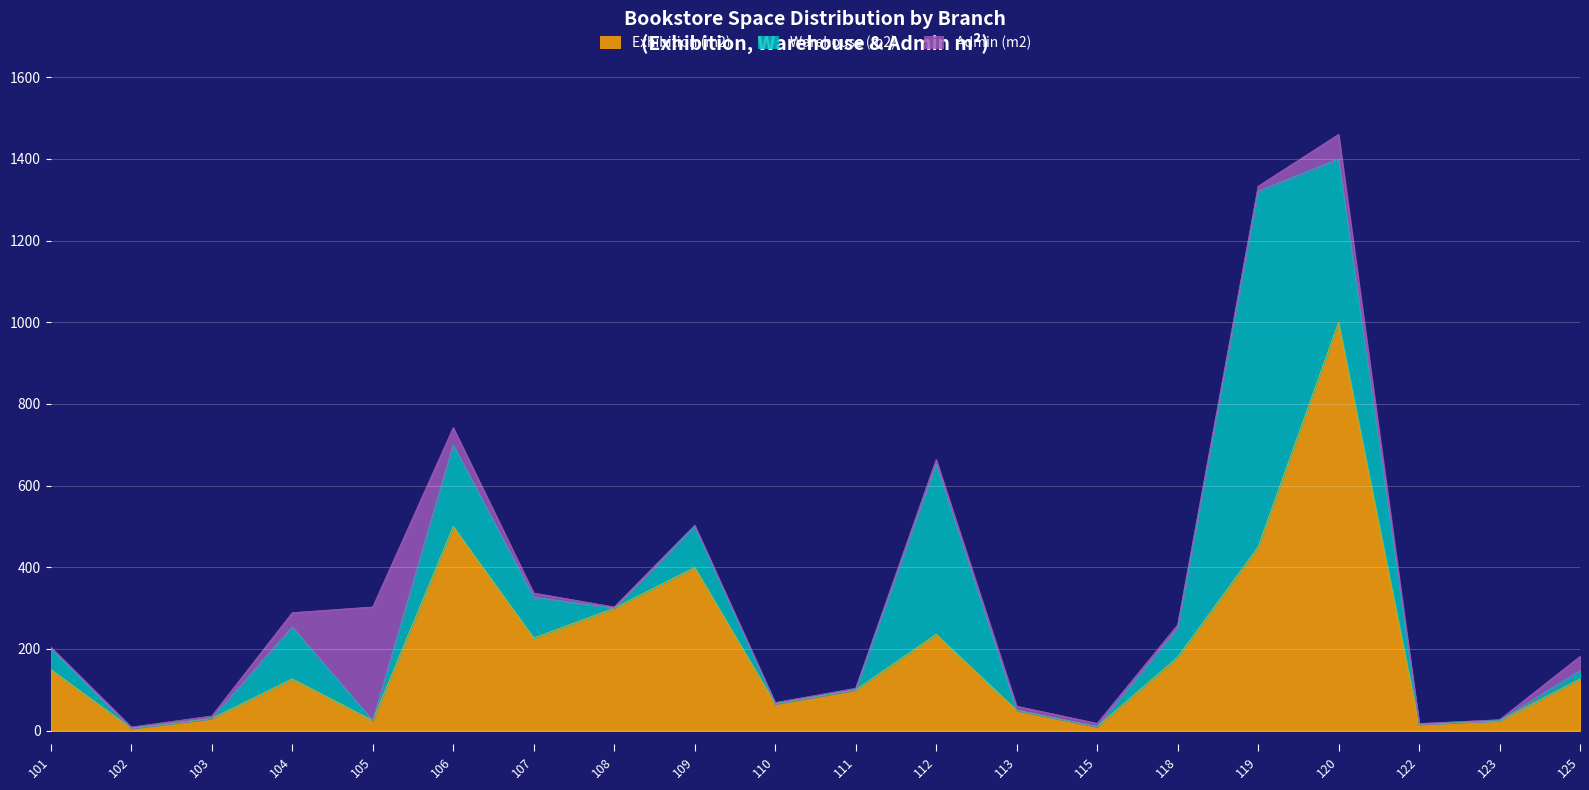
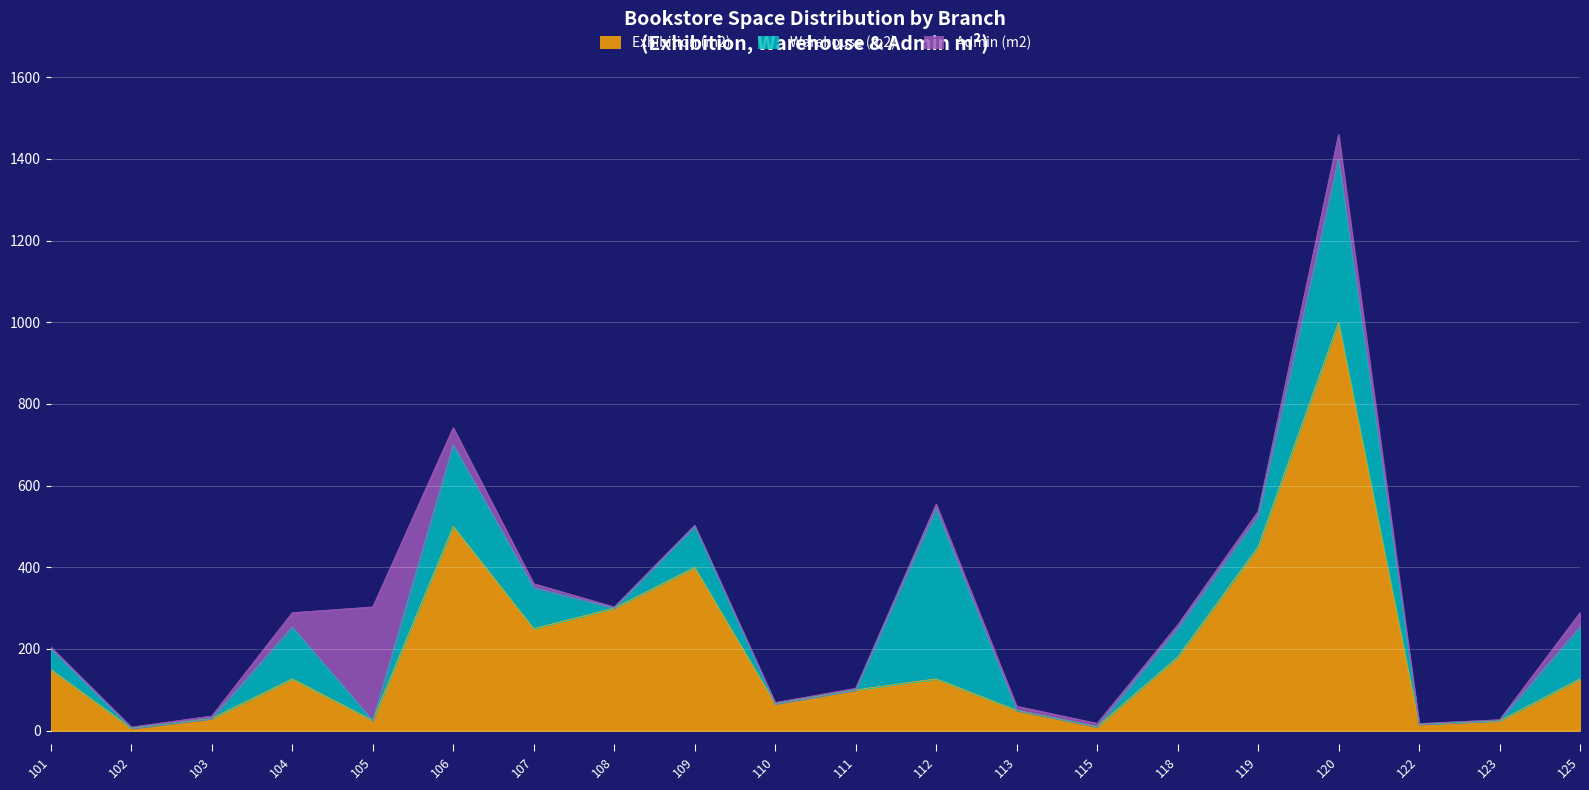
  {
    "Exhibition (m2)": {
      "101": 150,
      "104": 130,
      "106": 500,
-     "107": 230,
+     "107": 250,
      "109": 400,
-     "112": 240,
+     "112": 130,
      "118": 180,
      "119": 450,
      "120": 1000,
      "125": 130
    },
    "Warehouse (m2)": {
      "104": 130,
      "106": 200,
      "107": 100,
      "112": 420,
      "118": 70,
-     "119": 870,
+     "119": 80,
      "120": 400,
-     "125": 20
+     "125": 130
    },
    "Admin (m2)": {
      "104": 40,
      "105": 280,
      "106": 40,
      "107": 10,
      "112": 10,
      "113": 10,
      "115": 10,
      "118": 10,
      "119": 10,
      "120": 60,
      "125": 40
    }
  }
